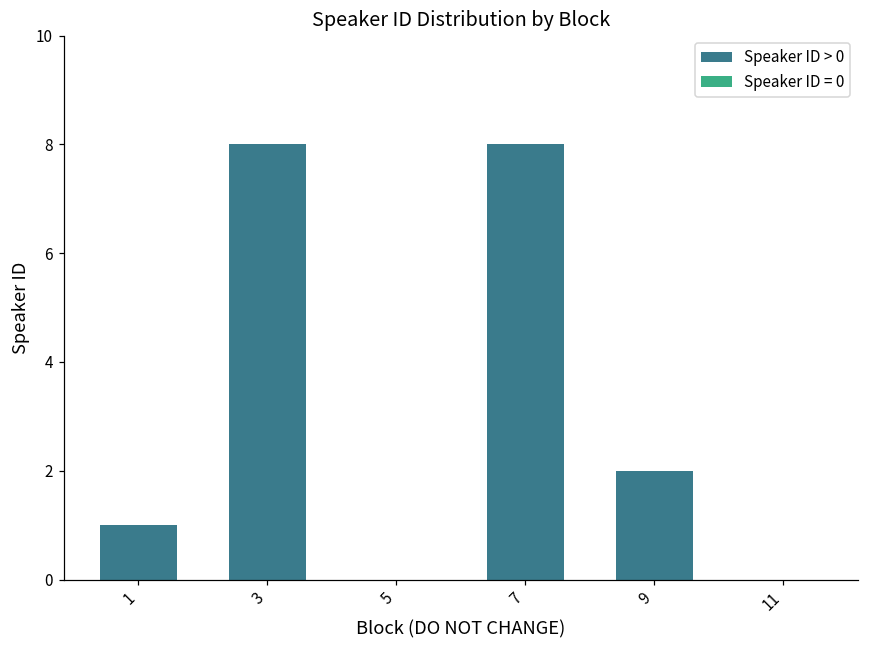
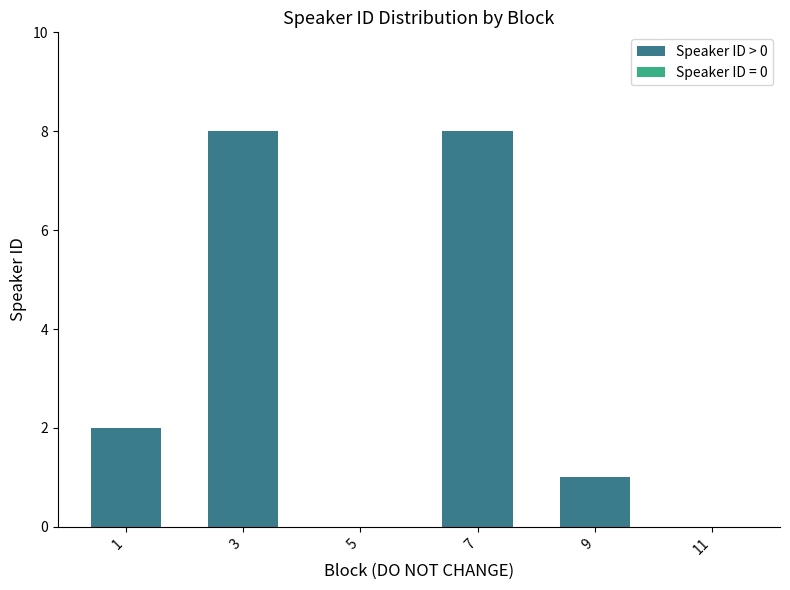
  {
-   "1": 1,
+   "1": 2,
    "3": 8,
    "5": 0,
    "7": 8,
-   "9": 2,
+   "9": 1,
    "11": 0
  }
